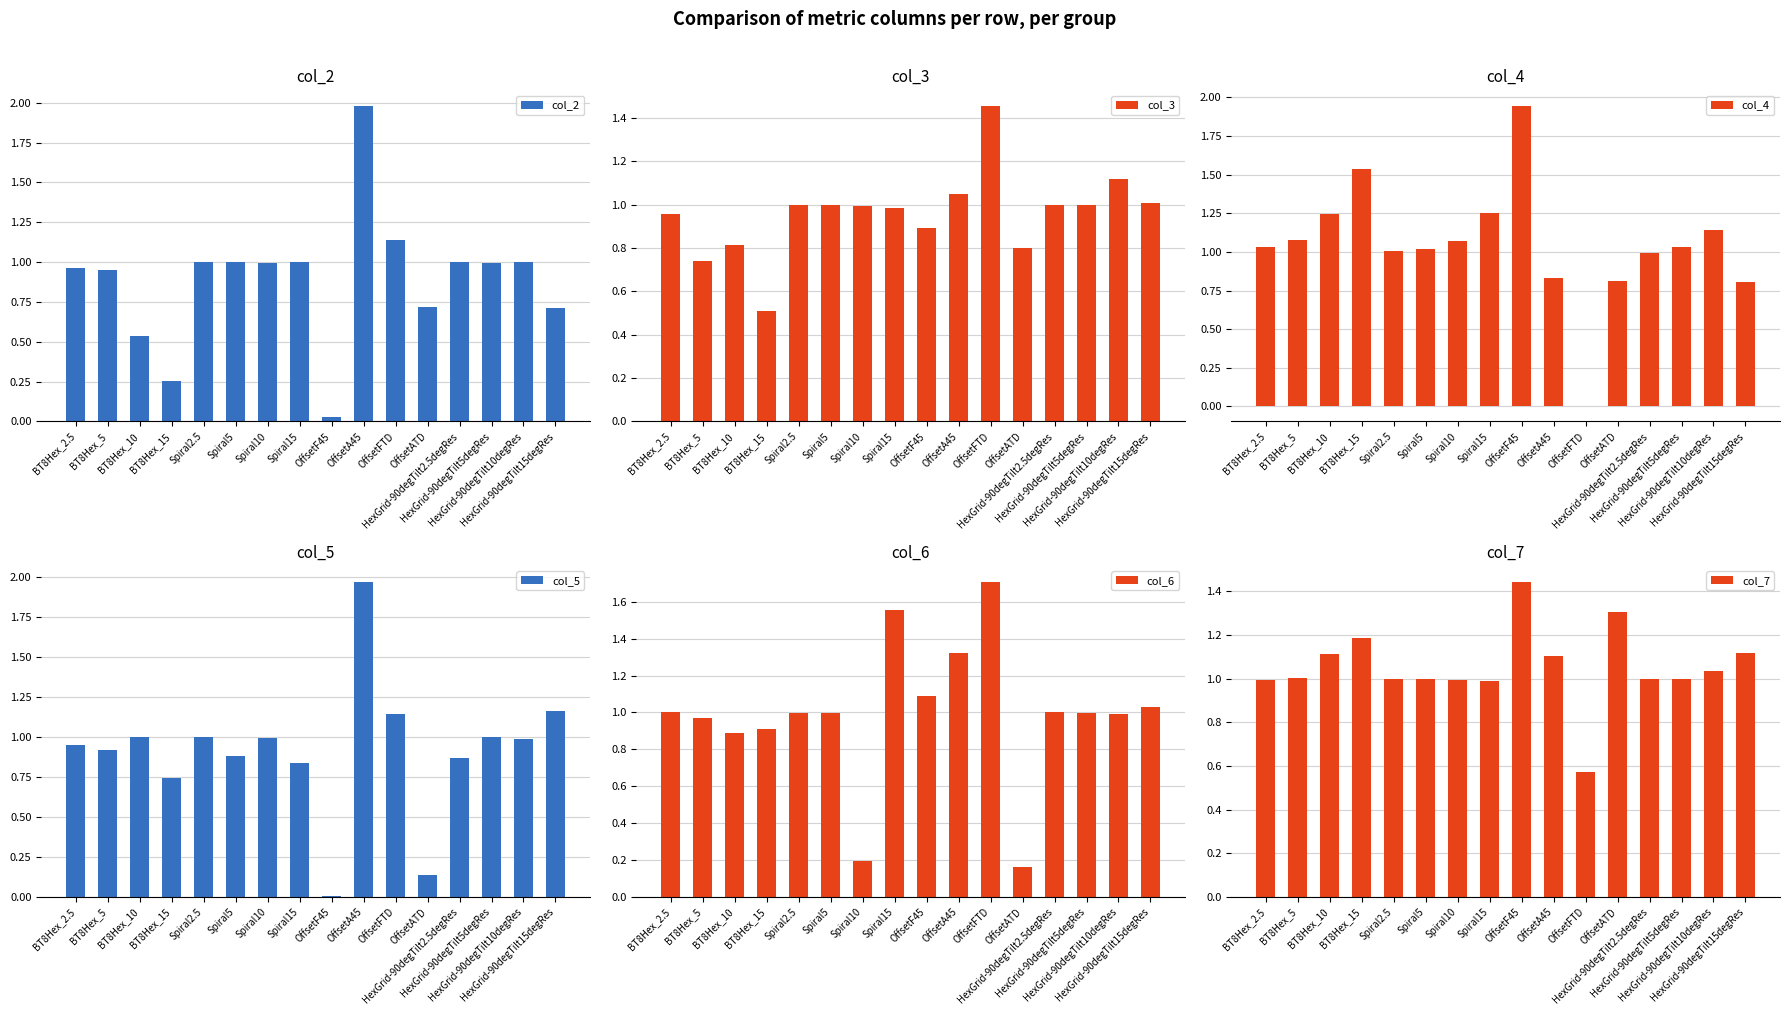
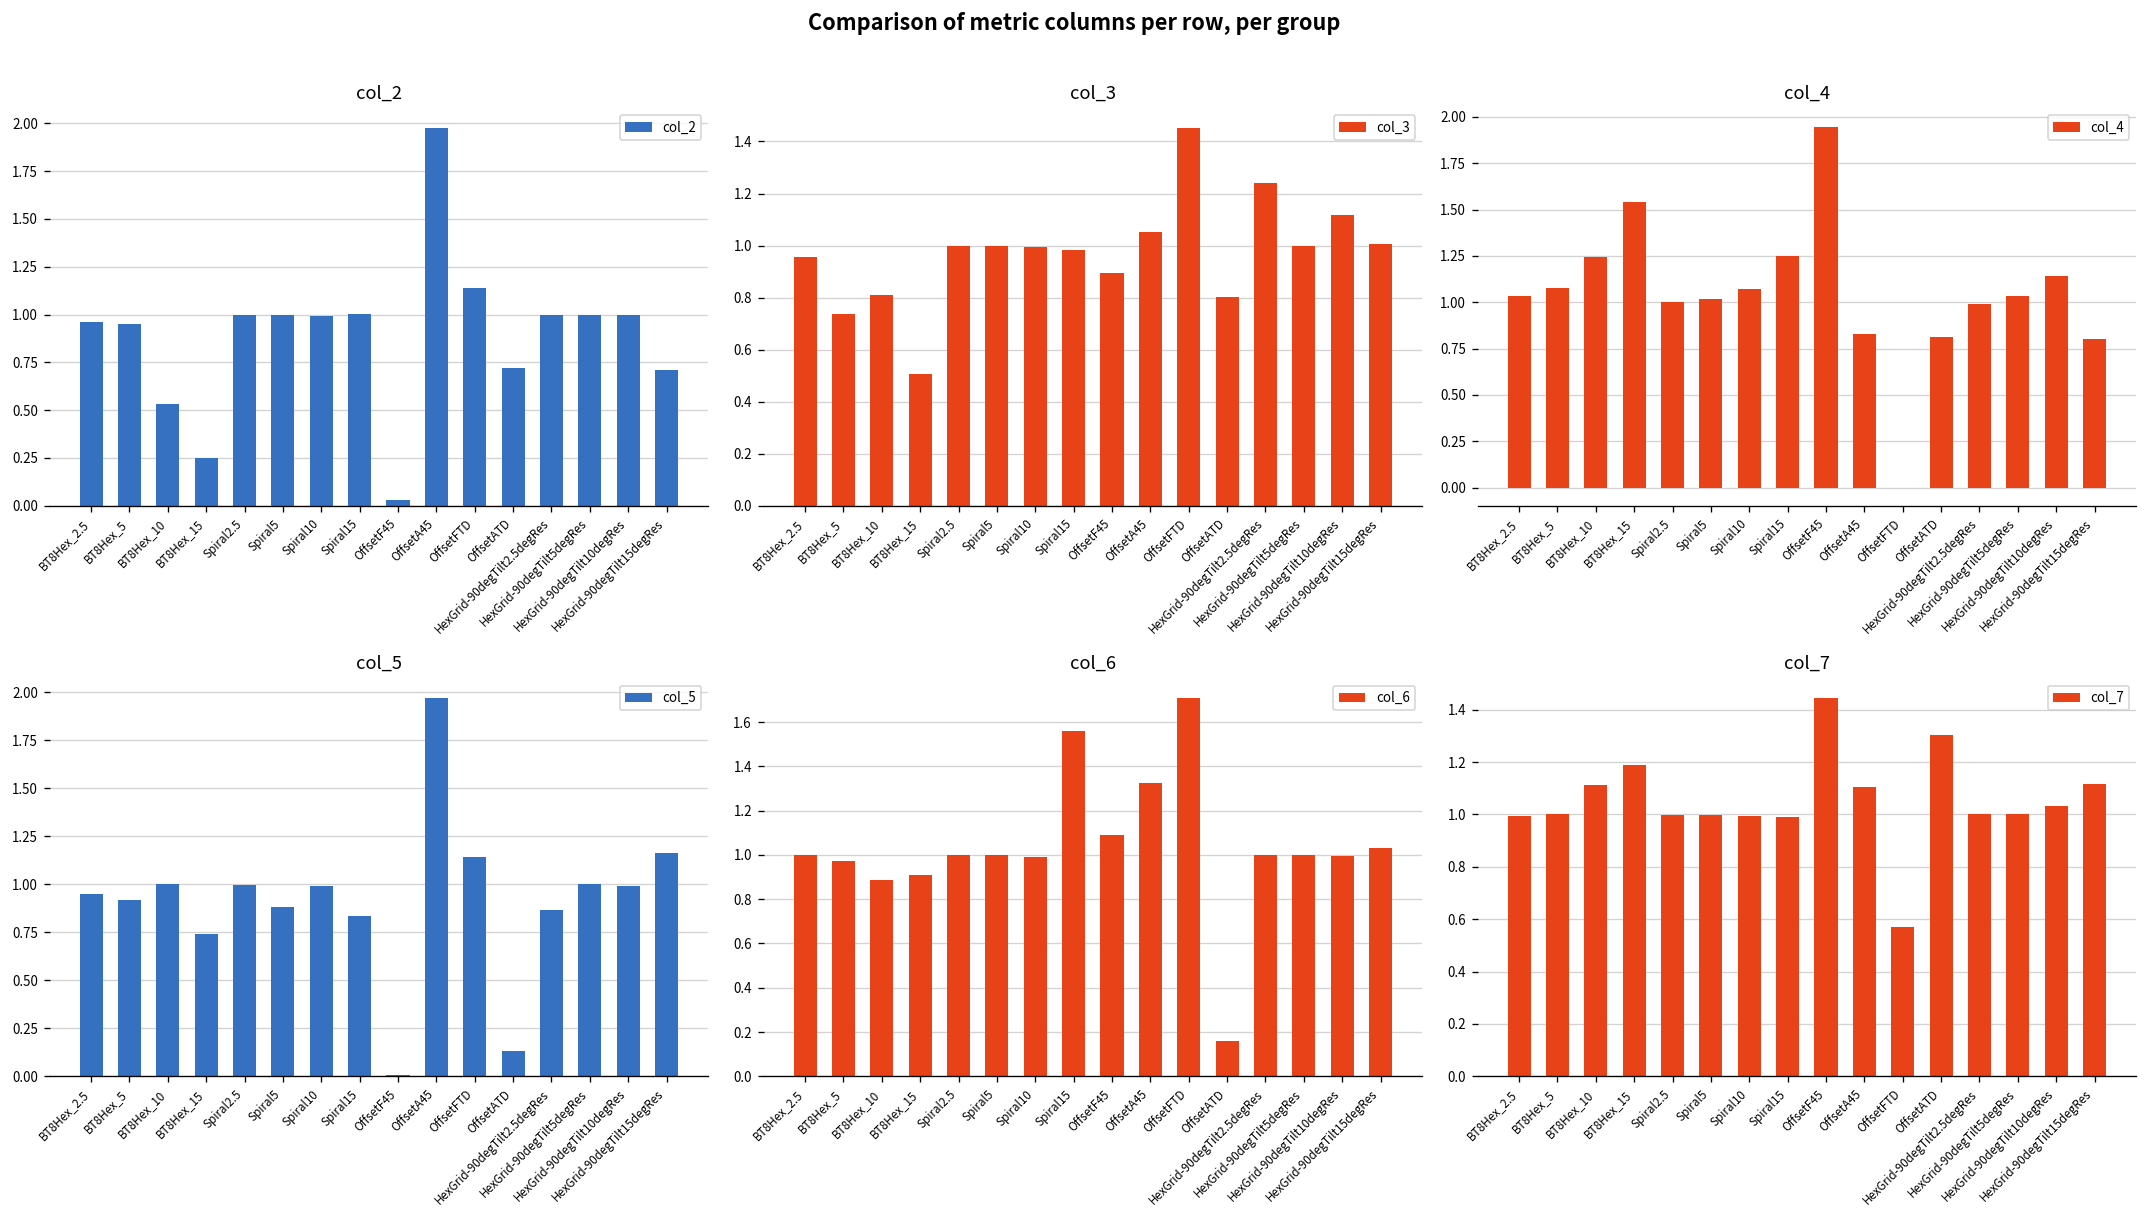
  {
    "col_2": {
      "BT8Hex_2.5": 0.96,
      "BT8Hex_5": 0.95,
      "BT8Hex_10": 0.53,
      "BT8Hex_15": 0.25,
      "Spiral2.5": 1.00,
      "Spiral5": 1.00,
      "Spiral10": 0.99,
      "Spiral15": 1.00,
      "OffsetF45": 0.03,
      "OffsetA45": 1.98,
      "OffsetFTD": 1.14,
      "OffsetATD": 0.72,
      "HexGrid-90degTilt2.5degRes": 1.00,
      "HexGrid-90degTilt5degRes": 1.00,
      "HexGrid-90degTilt10degRes": 1.00,
      "HexGrid-90degTilt15degRes": 0.71
    },
    "col_3": {
      "BT8Hex_2.5": 0.96,
      "BT8Hex_5": 0.74,
      "BT8Hex_10": 0.81,
      "BT8Hex_15": 0.51,
      "Spiral2.5": 1.00,
      "Spiral5": 1.00,
      "Spiral10": 1.00,
      "Spiral15": 0.98,
      "OffsetF45": 0.89,
      "OffsetA45": 1.05,
      "OffsetFTD": 1.45,
      "OffsetATD": 0.80,
-     "HexGrid-90degTilt2.5degRes": 1.00,
+     "HexGrid-90degTilt2.5degRes": 1.24,
      "HexGrid-90degTilt5degRes": 1.00,
      "HexGrid-90degTilt10degRes": 1.12,
      "HexGrid-90degTilt15degRes": 1.01
    },
    "col_4": {
      "BT8Hex_2.5": 1.03,
      "BT8Hex_5": 1.08,
      "BT8Hex_10": 1.25,
      "BT8Hex_15": 1.54,
      "Spiral2.5": 1.00,
      "Spiral5": 1.02,
      "Spiral10": 1.07,
      "Spiral15": 1.25,
      "OffsetF45": 1.95,
      "OffsetA45": 0.83,
      "OffsetATD": 0.81,
      "HexGrid-90degTilt2.5degRes": 0.99,
      "HexGrid-90degTilt5degRes": 1.03,
      "HexGrid-90degTilt10degRes": 1.14,
      "HexGrid-90degTilt15degRes": 0.80
    },
    "col_5": {
      "BT8Hex_2.5": 0.95,
      "BT8Hex_5": 0.92,
      "BT8Hex_10": 1.00,
      "BT8Hex_15": 0.74,
      "Spiral2.5": 1.00,
      "Spiral5": 0.88,
      "Spiral10": 0.99,
      "Spiral15": 0.84,
      "OffsetA45": 1.97,
      "OffsetFTD": 1.14,
      "OffsetATD": 0.13,
      "HexGrid-90degTilt2.5degRes": 0.87,
      "HexGrid-90degTilt5degRes": 1.00,
      "HexGrid-90degTilt10degRes": 0.99,
      "HexGrid-90degTilt15degRes": 1.16
    },
    "col_6": {
      "BT8Hex_2.5": 1.00,
      "BT8Hex_5": 0.97,
      "BT8Hex_10": 0.89,
      "BT8Hex_15": 0.91,
      "Spiral2.5": 1.00,
      "Spiral5": 1.00,
-     "Spiral10": 0.19,
+     "Spiral10": 0.99,
      "Spiral15": 1.56,
      "OffsetF45": 1.09,
      "OffsetA45": 1.32,
      "OffsetFTD": 1.71,
      "OffsetATD": 0.16,
      "HexGrid-90degTilt2.5degRes": 1.00,
      "HexGrid-90degTilt5degRes": 1.00,
      "HexGrid-90degTilt10degRes": 0.99,
      "HexGrid-90degTilt15degRes": 1.03
    },
    "col_7": {
      "BT8Hex_2.5": 1.00,
      "BT8Hex_5": 1.00,
      "BT8Hex_10": 1.11,
      "BT8Hex_15": 1.19,
      "Spiral2.5": 1.00,
      "Spiral5": 1.00,
      "Spiral10": 1.00,
      "Spiral15": 0.99,
      "OffsetF45": 1.44,
      "OffsetA45": 1.11,
      "OffsetFTD": 0.57,
      "OffsetATD": 1.30,
      "HexGrid-90degTilt2.5degRes": 1.00,
      "HexGrid-90degTilt5degRes": 1.00,
      "HexGrid-90degTilt10degRes": 1.03,
      "HexGrid-90degTilt15degRes": 1.12
    }
  }
